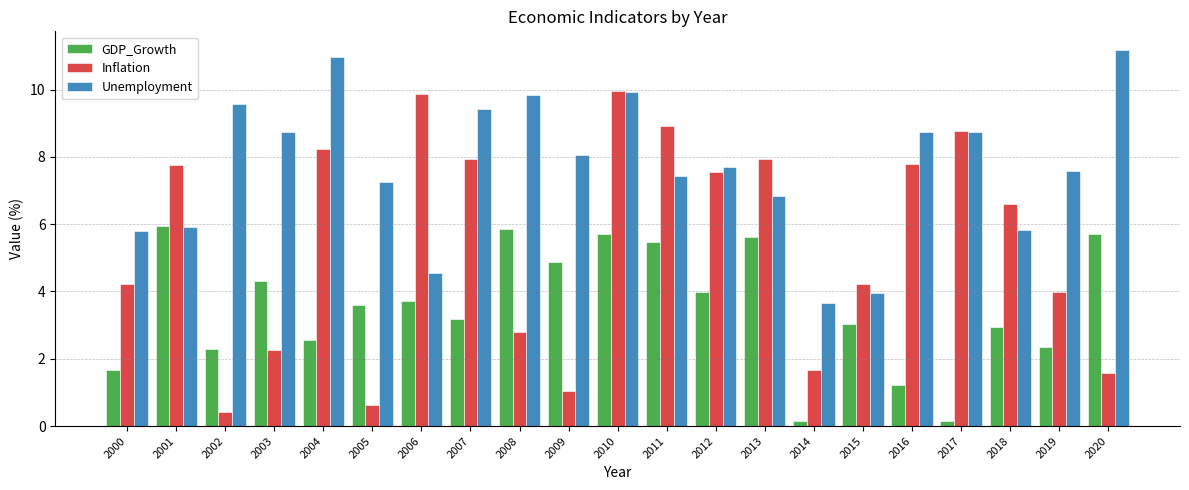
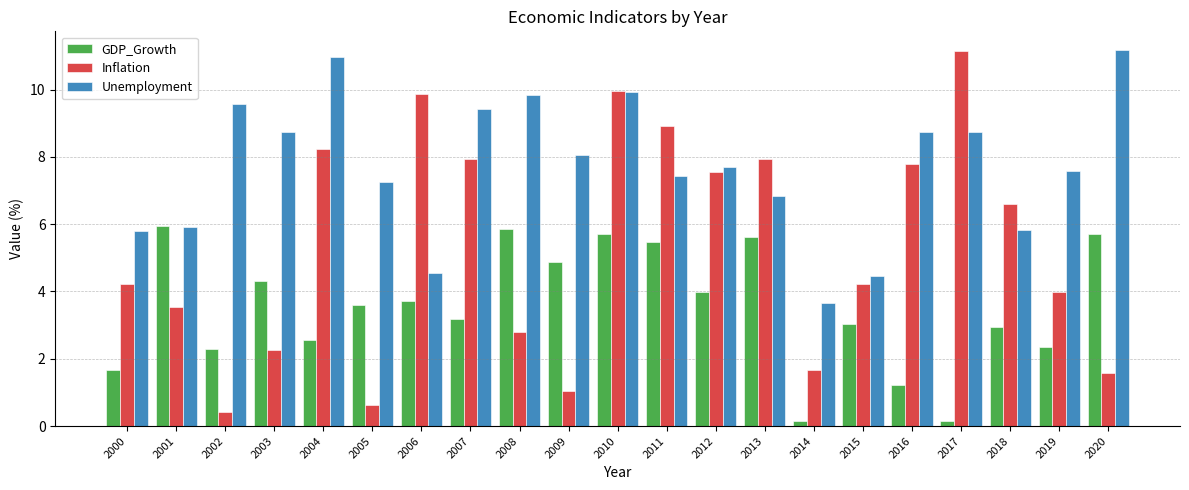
  {
    "GDP_Growth": {
      "2000": 1.7,
      "2001": 6.0,
      "2002": 2.3,
      "2003": 4.3,
      "2004": 2.6,
      "2005": 3.6,
      "2006": 3.7,
      "2007": 3.2,
      "2008": 5.9,
      "2009": 4.9,
      "2010": 5.7,
      "2011": 5.5,
      "2012": 4.0,
      "2013": 5.6,
      "2014": 0.2,
      "2015": 3.0,
      "2016": 1.2,
      "2017": 0.2,
      "2018": 2.9,
      "2019": 2.4,
      "2020": 5.7
    },
    "Inflation": {
      "2000": 4.2,
-     "2001": 7.8,
+     "2001": 3.5,
      "2002": 0.4,
      "2003": 2.3,
      "2004": 8.2,
      "2005": 0.6,
      "2006": 9.9,
      "2007": 8.0,
      "2008": 2.8,
      "2009": 1.1,
      "2010": 10.0,
      "2011": 8.9,
      "2012": 7.6,
      "2013": 7.9,
      "2014": 1.7,
      "2015": 4.2,
      "2016": 7.8,
-     "2017": 8.8,
+     "2017": 11.1,
      "2018": 6.6,
      "2019": 4.0,
      "2020": 1.6
    },
    "Unemployment": {
      "2000": 5.8,
      "2001": 5.9,
      "2002": 9.6,
      "2003": 8.7,
      "2004": 11.0,
      "2005": 7.3,
      "2006": 4.6,
      "2007": 9.4,
      "2008": 9.9,
      "2009": 8.1,
      "2010": 9.9,
      "2011": 7.4,
      "2012": 7.7,
      "2013": 6.9,
      "2014": 3.7,
-     "2015": 4.0,
+     "2015": 4.5,
      "2016": 8.8,
      "2017": 8.7,
      "2018": 5.8,
      "2019": 7.6,
      "2020": 11.2
    }
  }
